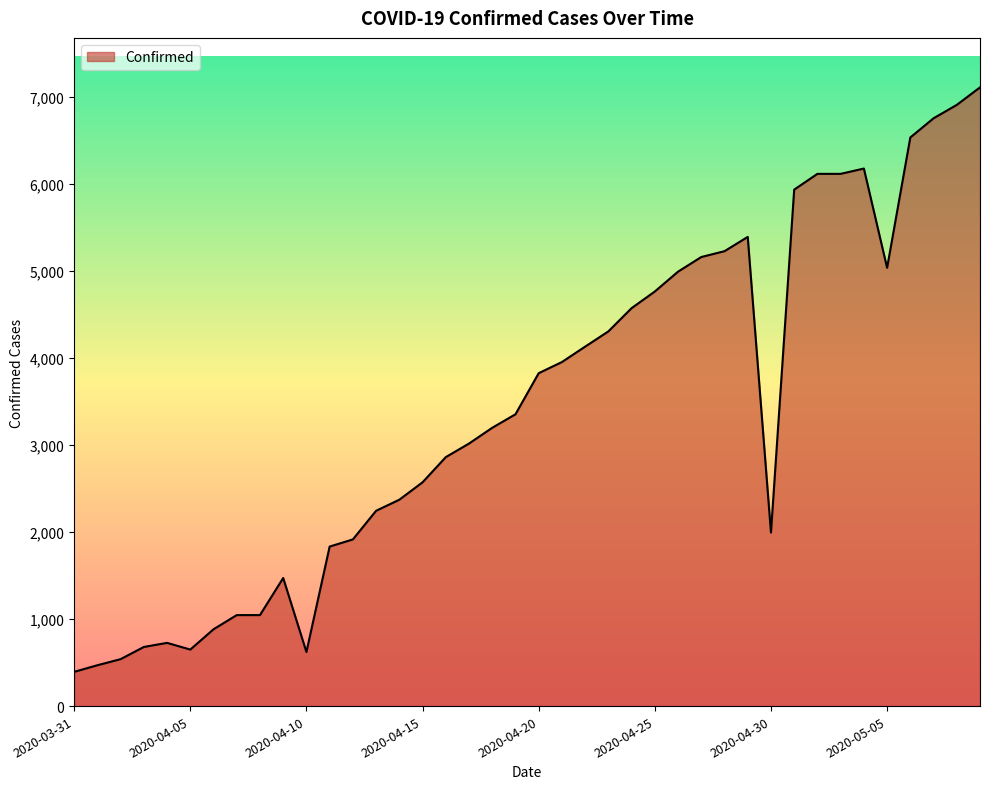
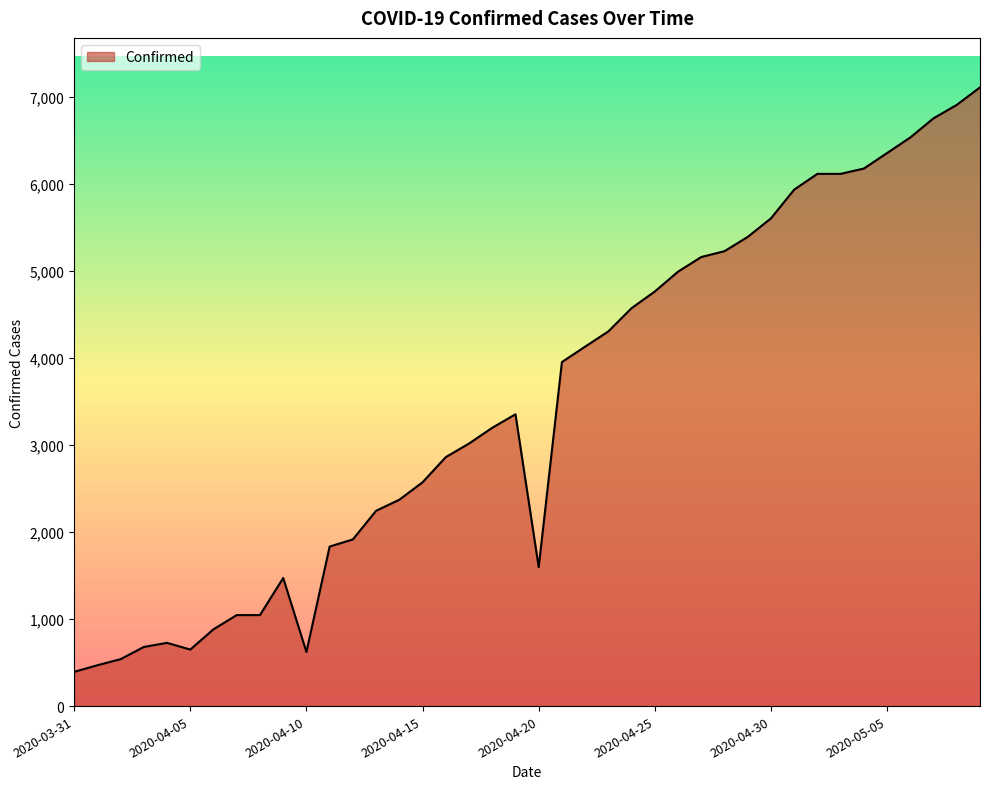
  {
    "2020-03-31": "400",
    "2020-04-05": "600",
    "2020-04-10": "600",
    "2020-04-15": "2,600",
-   "2020-04-20": "3,800",
+   "2020-04-20": "1,600",
    "2020-04-25": "4,800",
-   "2020-04-30": "2,000",
-   "2020-05-05": "5,000"
+   "2020-04-30": "5,600",
+   "2020-05-05": "6,400"
  }
